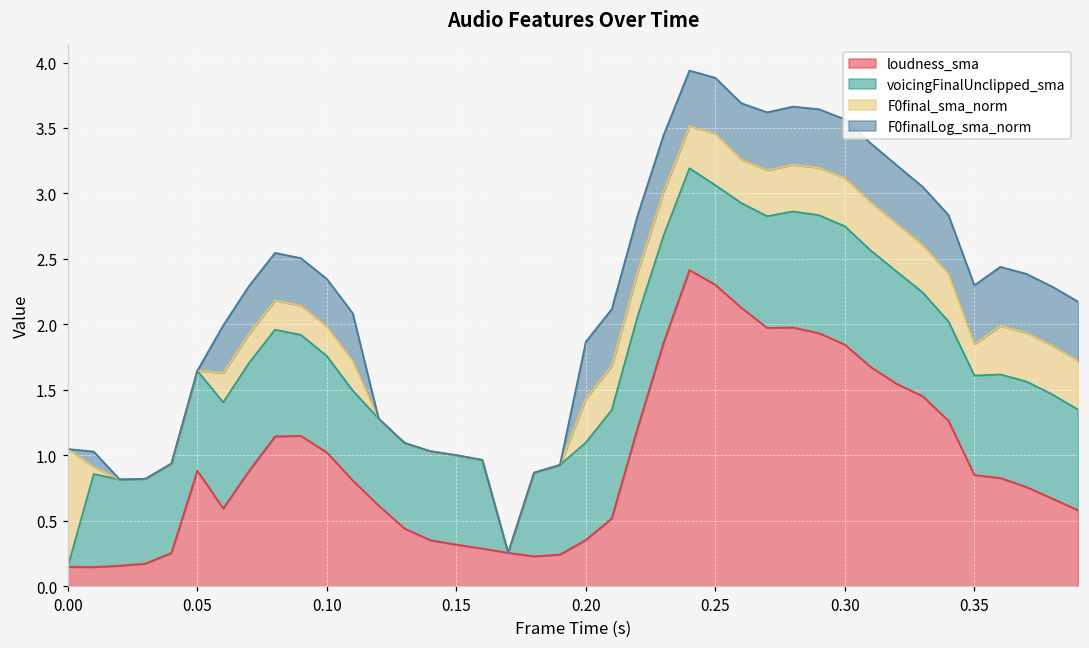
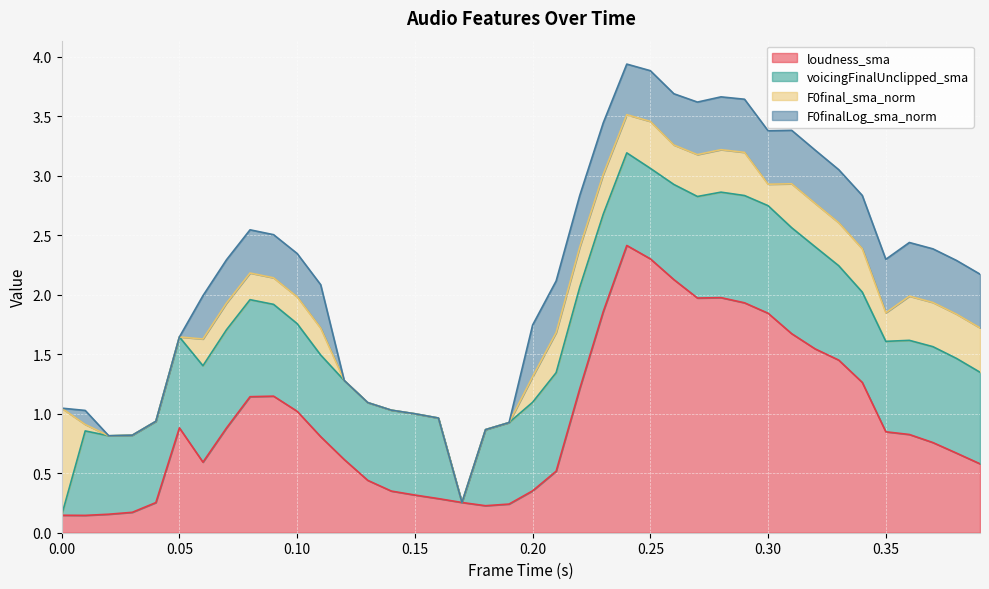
  {
    "loudness_sma": {
      "0.05": 0.88,
      "0.10": 1.02,
      "0.15": 0.32,
      "0.20": 0.35,
      "0.25": 2.30,
      "0.30": 1.84,
      "0.35": 0.85
    },
    "F0final_sma_norm": {
      "0.10": 0.23,
-     "0.20": 0.34,
+     "0.20": 0.22,
      "0.25": 0.39,
-     "0.30": 0.37,
+     "0.30": 0.18,
      "0.35": 0.24
    }
  }
